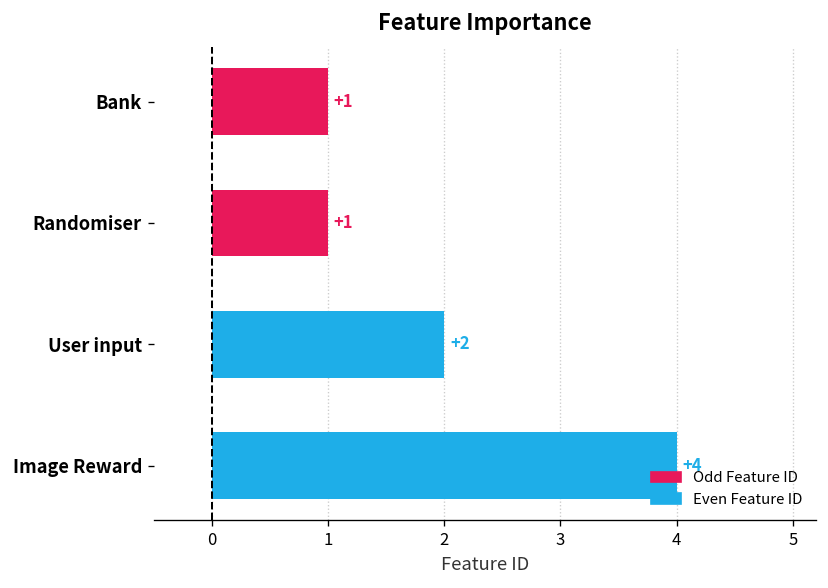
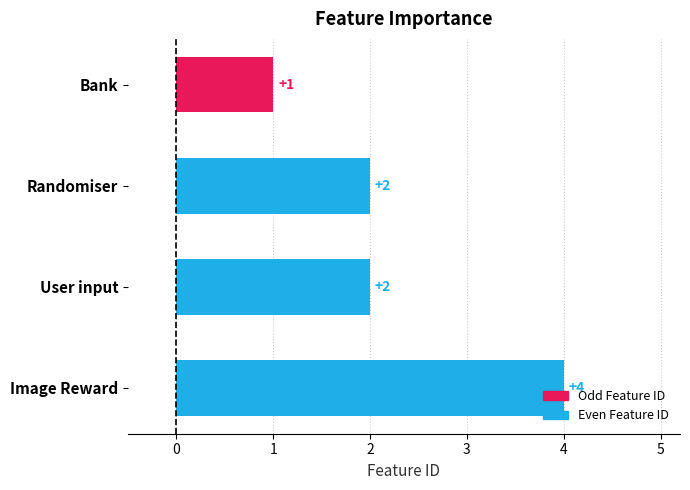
  {
    "Bank": "+1",
-   "Randomiser": "+1",
+   "Randomiser": "+2",
    "User input": "+2",
    "Image Reward": "+4"
  }
